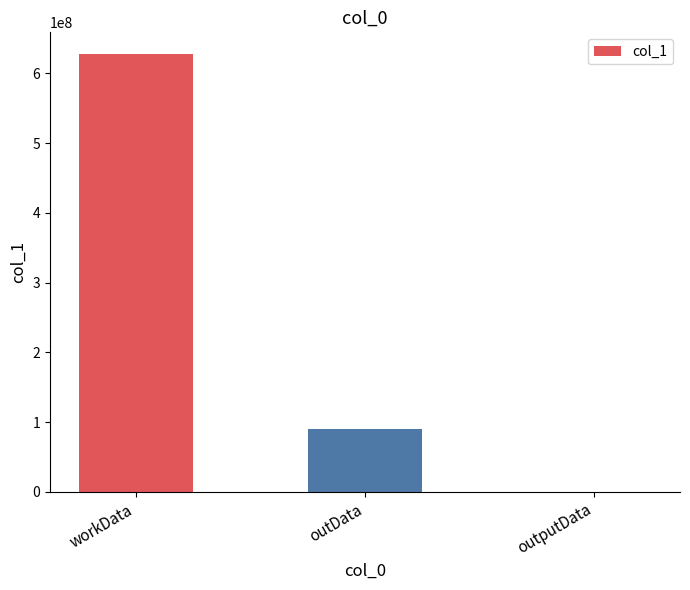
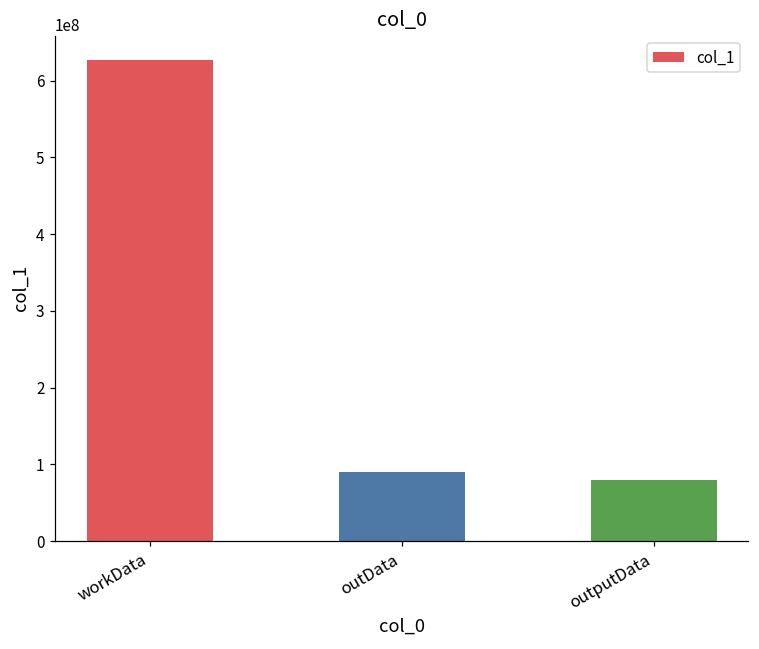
  {
    "workData": 630000000,
    "outData": 90000000,
-   "outputData": 0
+   "outputData": 80000000
  }
